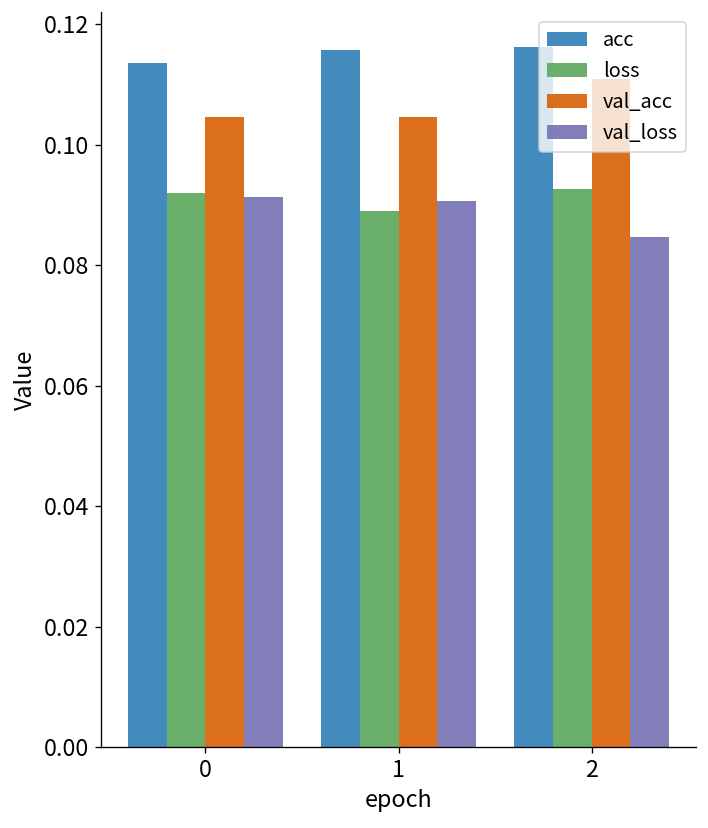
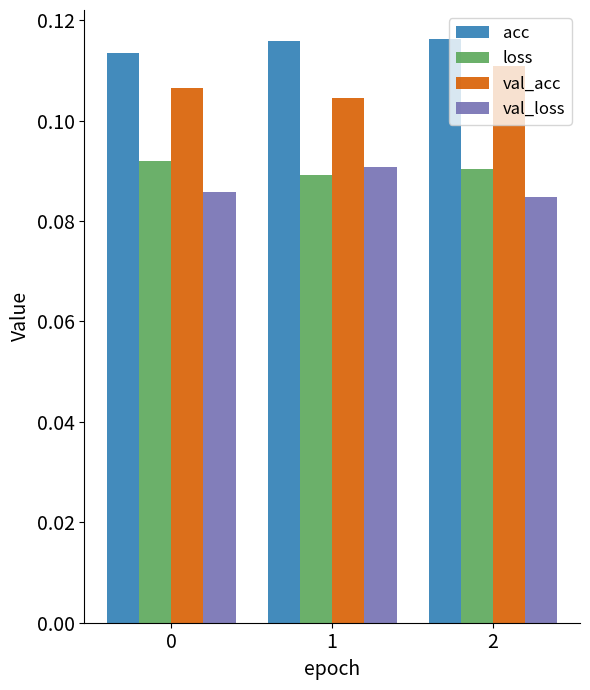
  {
    "acc": {
      "0": 0.114,
      "1": 0.116,
      "2": 0.116
    },
    "loss": {
      "0": 0.092,
      "1": 0.089,
-     "2": 0.093
+     "2": 0.090
    },
    "val_acc": {
-     "0": 0.105,
+     "0": 0.106,
      "1": 0.105
    },
    "val_loss": {
-     "0": 0.091,
+     "0": 0.086,
      "1": 0.091,
      "2": 0.085
    }
  }
